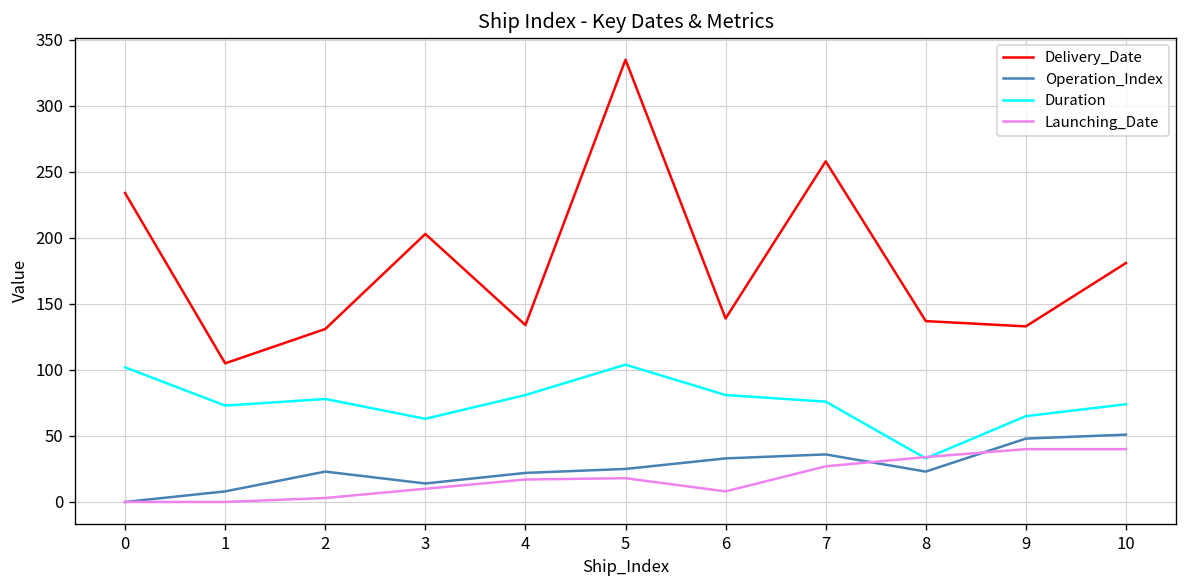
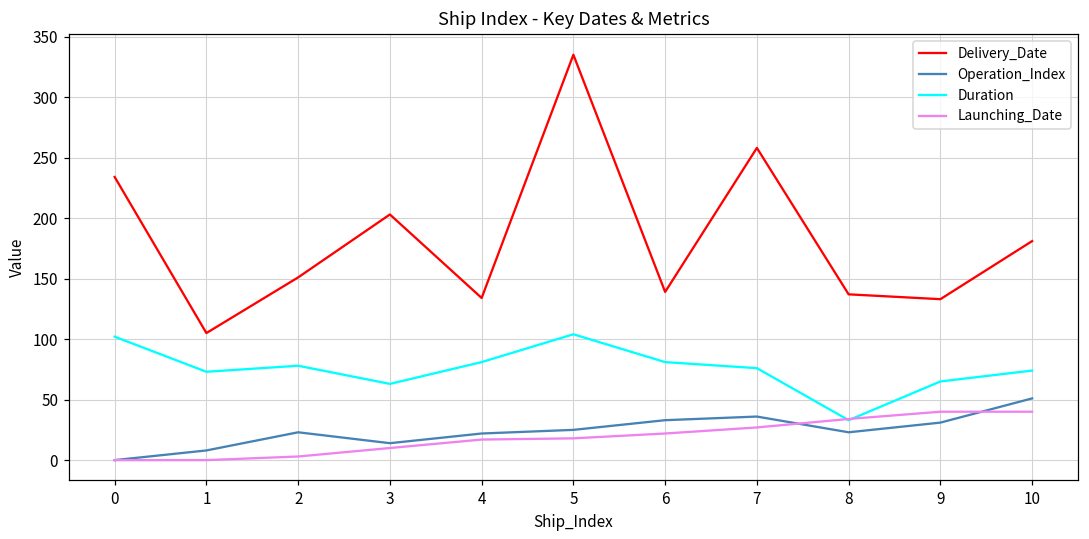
  {
    "Delivery_Date": {
      "0": 234,
      "1": 105,
-     "2": 131,
+     "2": 151,
      "3": 203,
      "4": 134,
      "5": 335,
      "6": 139,
      "7": 258,
      "8": 137,
      "9": 133,
      "10": 181
    },
    "Operation_Index": {
      "1": 8,
      "2": 23,
      "3": 14,
      "4": 22,
      "5": 25,
      "6": 33,
      "7": 36,
      "8": 23,
-     "9": 48,
+     "9": 31,
      "10": 51
    },
    "Duration": {
      "0": 102,
      "1": 73,
      "2": 78,
      "3": 63,
      "4": 81,
      "5": 104,
      "6": 81,
      "7": 76,
      "9": 65,
      "10": 74
    },
    "Launching_Date": {
      "1": 0,
      "2": 3,
      "3": 10,
      "4": 17,
      "5": 18,
-     "6": 8,
+     "6": 22,
      "7": 27,
      "9": 40,
      "10": 40
    }
  }
